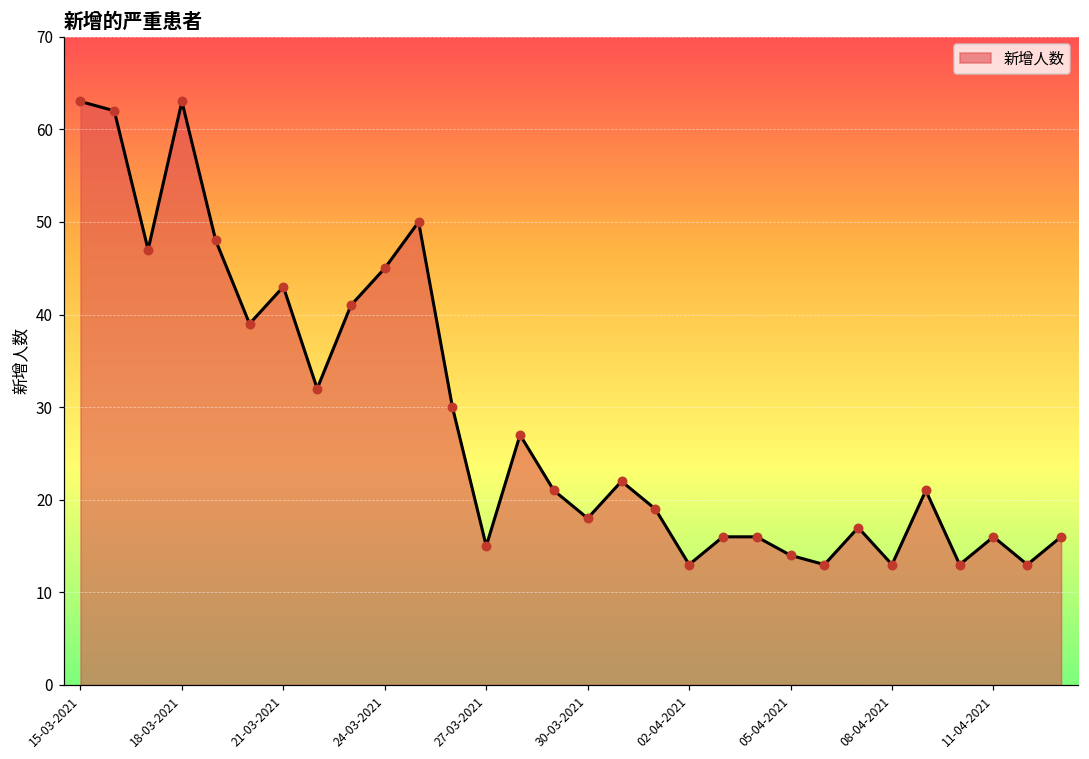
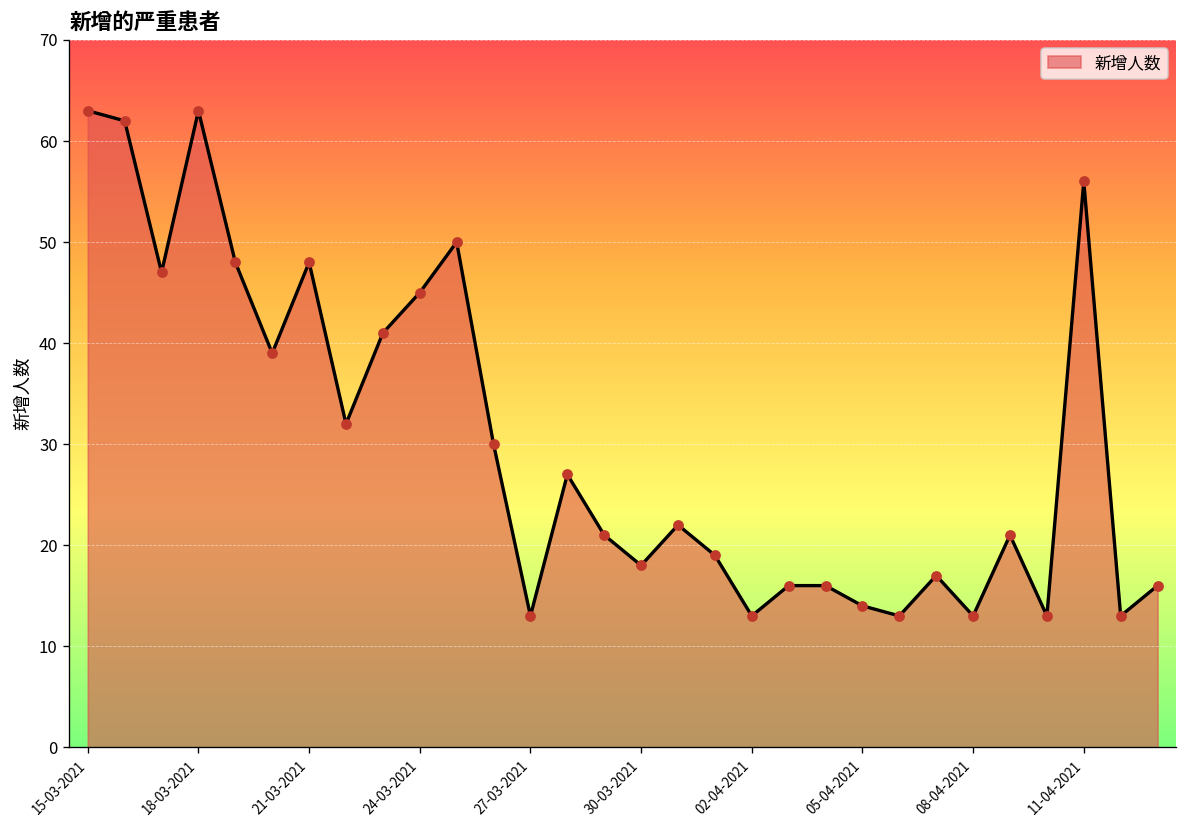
  {
    "15-03-2021": 63,
    "18-03-2021": 63,
-   "21-03-2021": 43,
+   "21-03-2021": 48,
    "24-03-2021": 45,
-   "27-03-2021": 15,
+   "27-03-2021": 13,
    "30-03-2021": 18,
    "02-04-2021": 13,
    "05-04-2021": 14,
    "08-04-2021": 13,
-   "11-04-2021": 16
+   "11-04-2021": 56
  }
